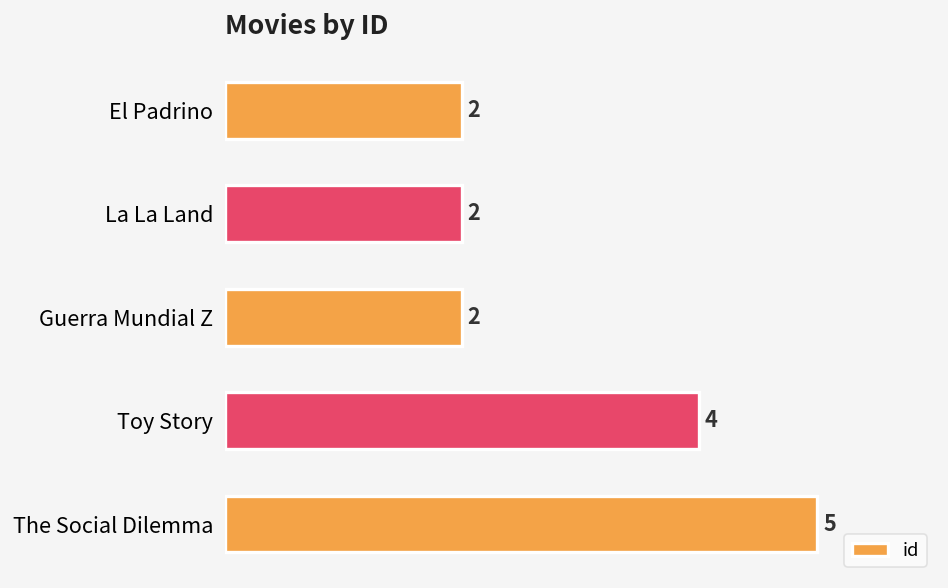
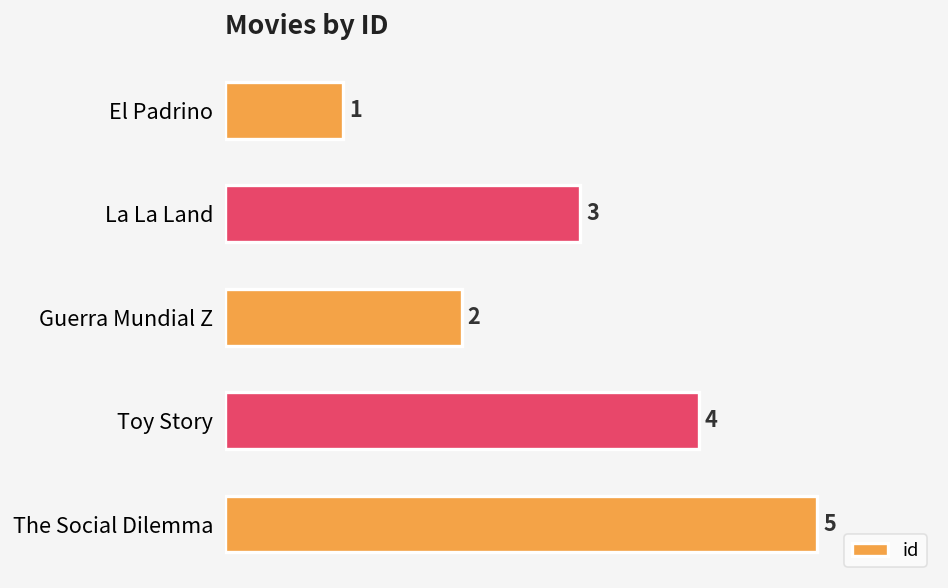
  {
-   "El Padrino": 2,
-   "La La Land": 2,
+   "El Padrino": 1,
+   "La La Land": 3,
    "Guerra Mundial Z": 2,
    "Toy Story": 4,
    "The Social Dilemma": 5
  }
